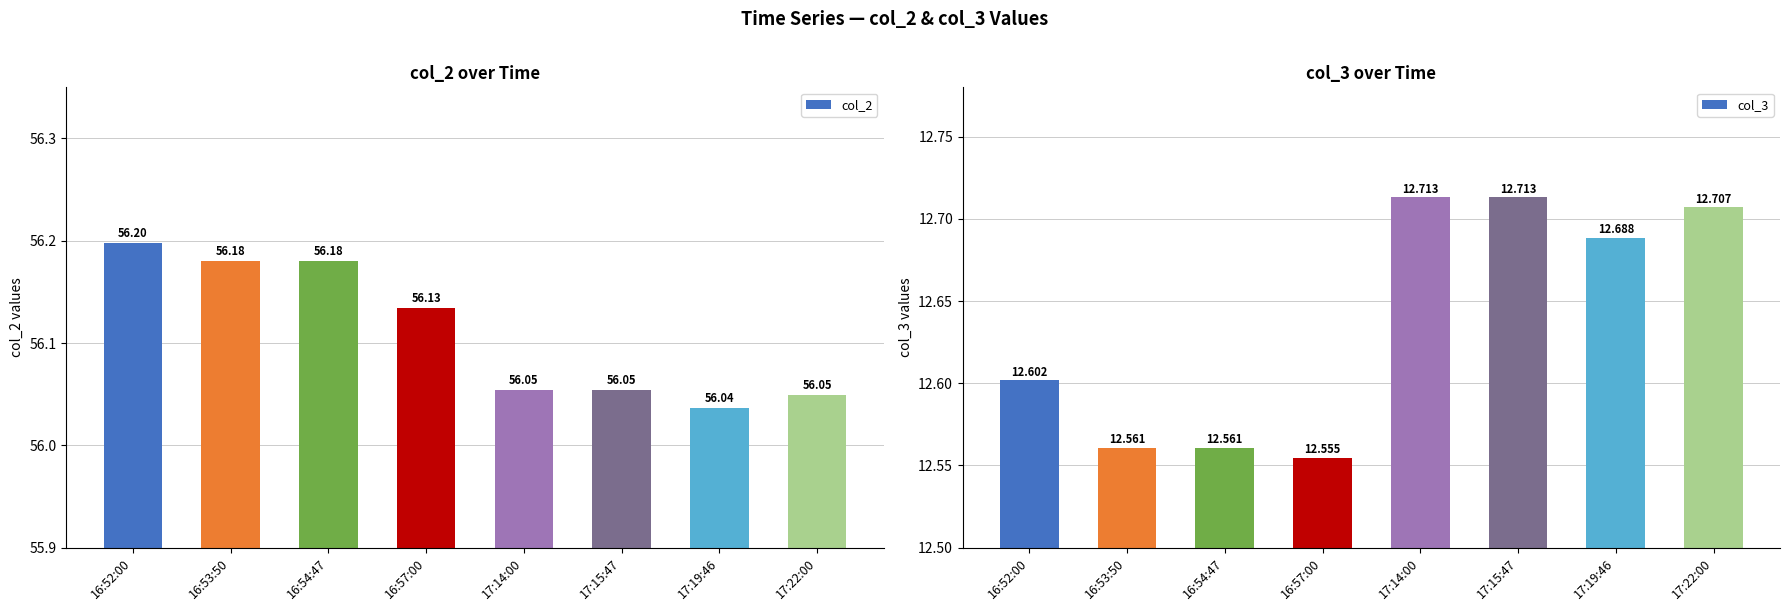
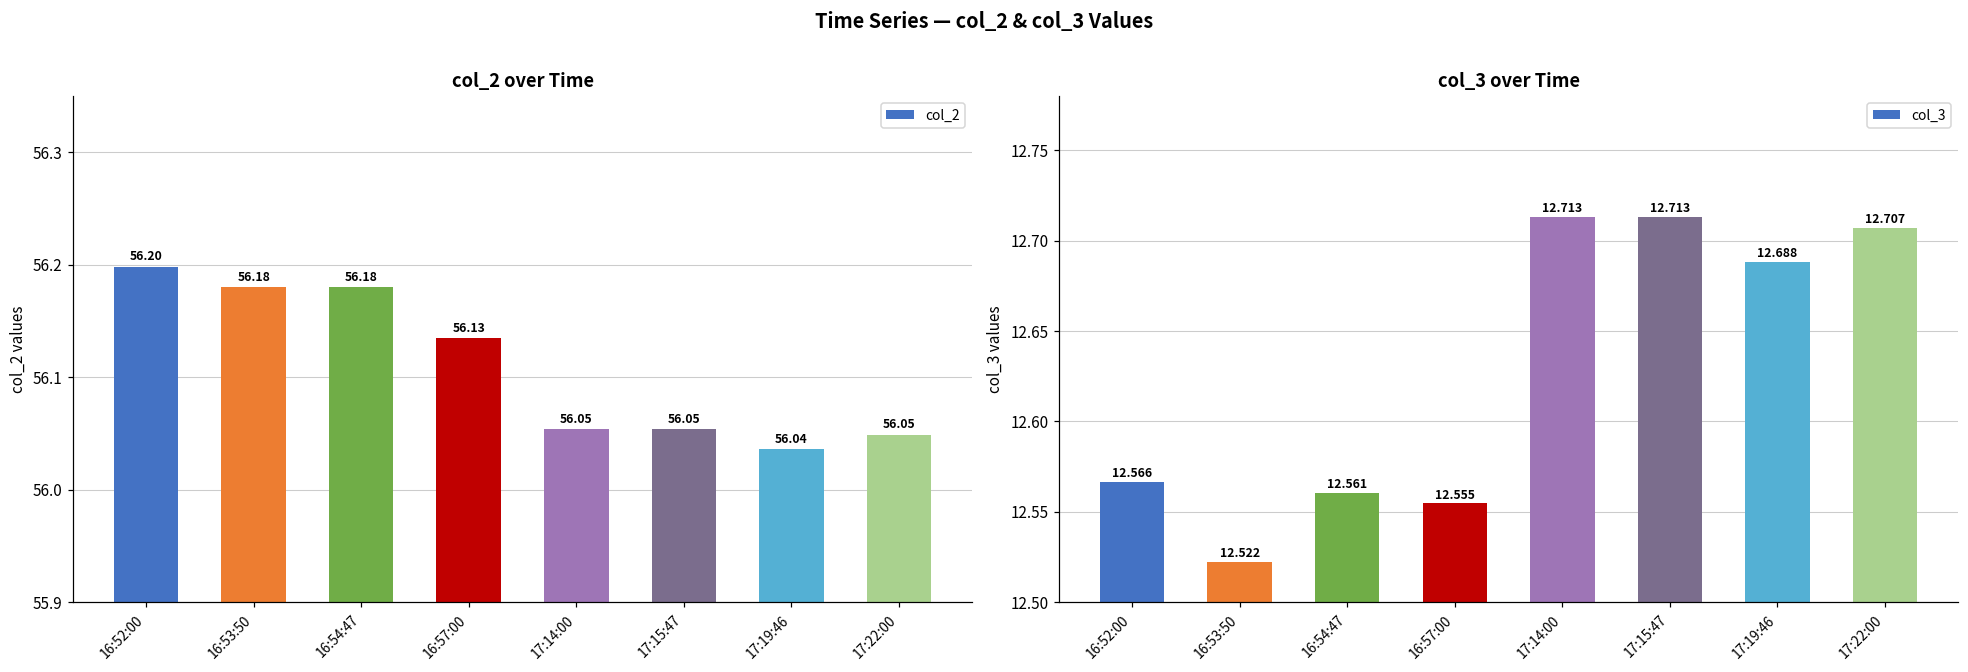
  {
    "col_2 over Time": {
      "16:52:00": 56.20,
      "16:53:50": 56.18,
      "16:54:47": 56.18,
      "16:57:00": 56.13,
      "17:14:00": 56.05,
      "17:15:47": 56.05,
      "17:19:46": 56.04,
      "17:22:00": 56.05
    },
    "col_3 over Time": {
-     "16:52:00": 12.602,
-     "16:53:50": 12.561,
+     "16:52:00": 12.566,
+     "16:53:50": 12.522,
      "16:54:47": 12.561,
      "16:57:00": 12.555,
      "17:14:00": 12.713,
      "17:15:47": 12.713,
      "17:19:46": 12.688,
      "17:22:00": 12.707
    }
  }
